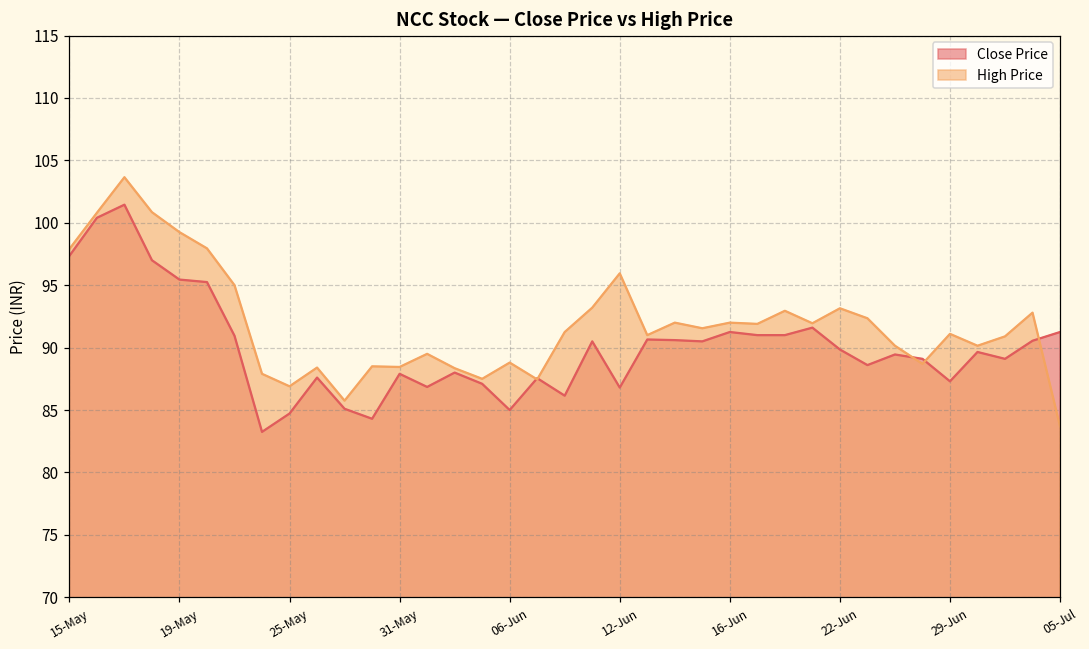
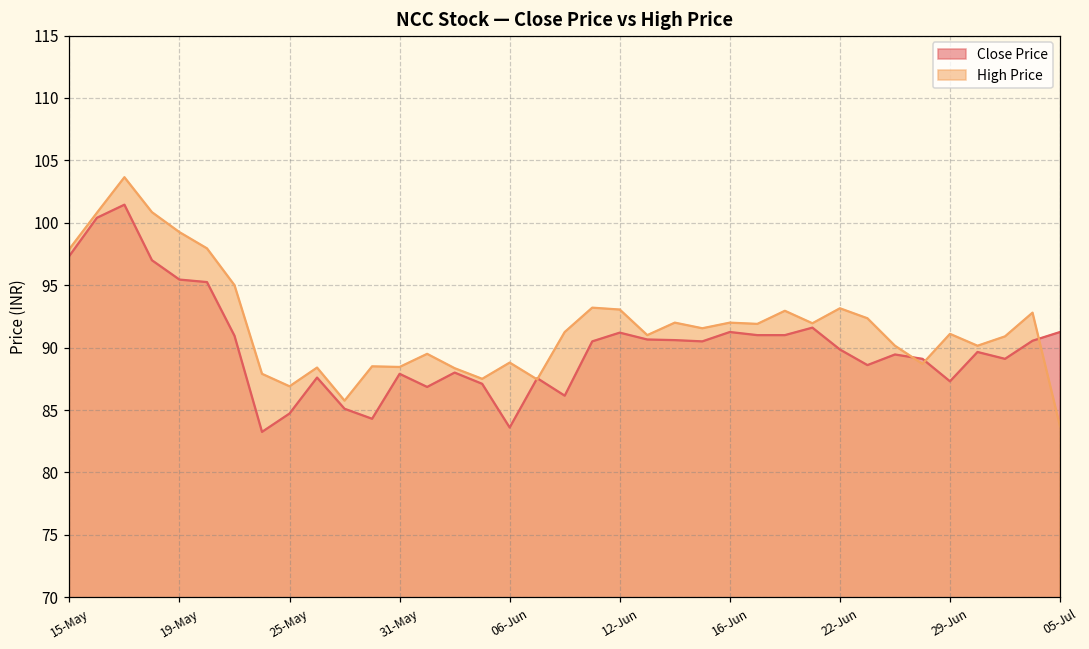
  {
    "Close Price": {
      "15-May": 97.4,
      "19-May": 95.5,
      "25-May": 84.7,
      "31-May": 87.9,
-     "06-Jun": 85.0,
-     "12-Jun": 86.8,
+     "06-Jun": 83.6,
+     "12-Jun": 91.2,
      "16-Jun": 91.3,
      "22-Jun": 89.9,
      "29-Jun": 87.3,
      "05-Jul": 91.3
    },
    "High Price": {
      "15-May": 97.9,
      "19-May": 99.3,
      "25-May": 86.9,
      "31-May": 88.5,
      "06-Jun": 88.8,
-     "12-Jun": 96.0,
+     "12-Jun": 93.1,
      "16-Jun": 92.0,
      "22-Jun": 93.2,
      "29-Jun": 91.1,
      "05-Jul": 83.7
    }
  }
